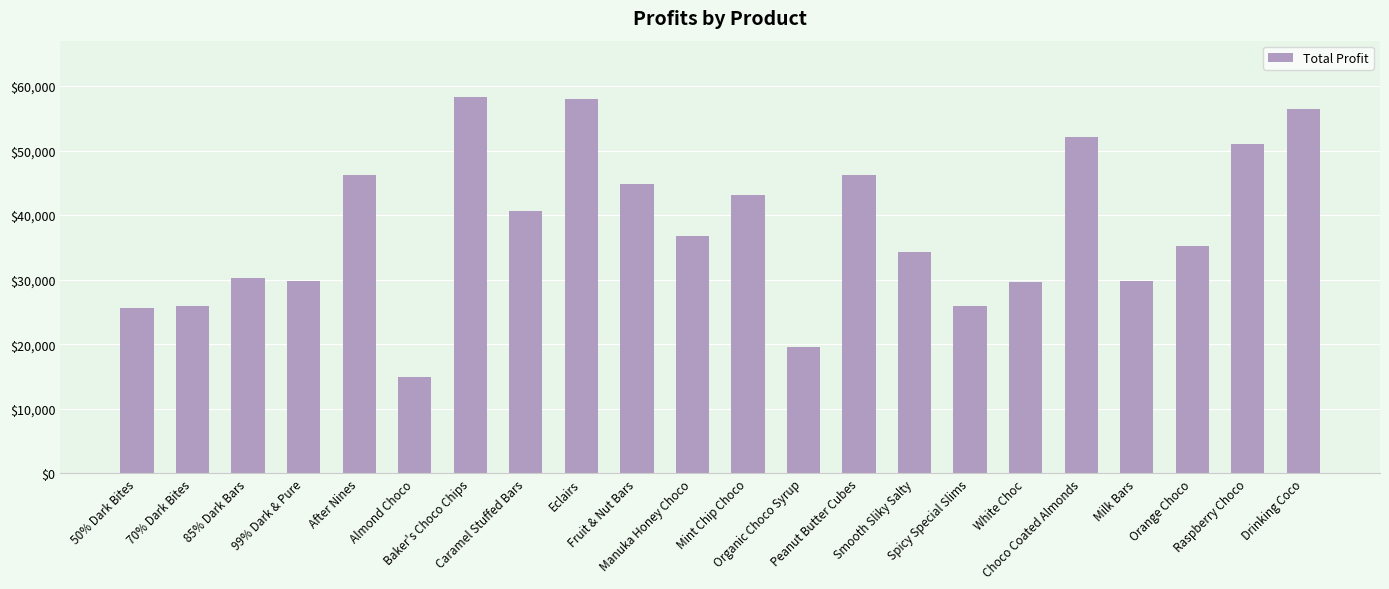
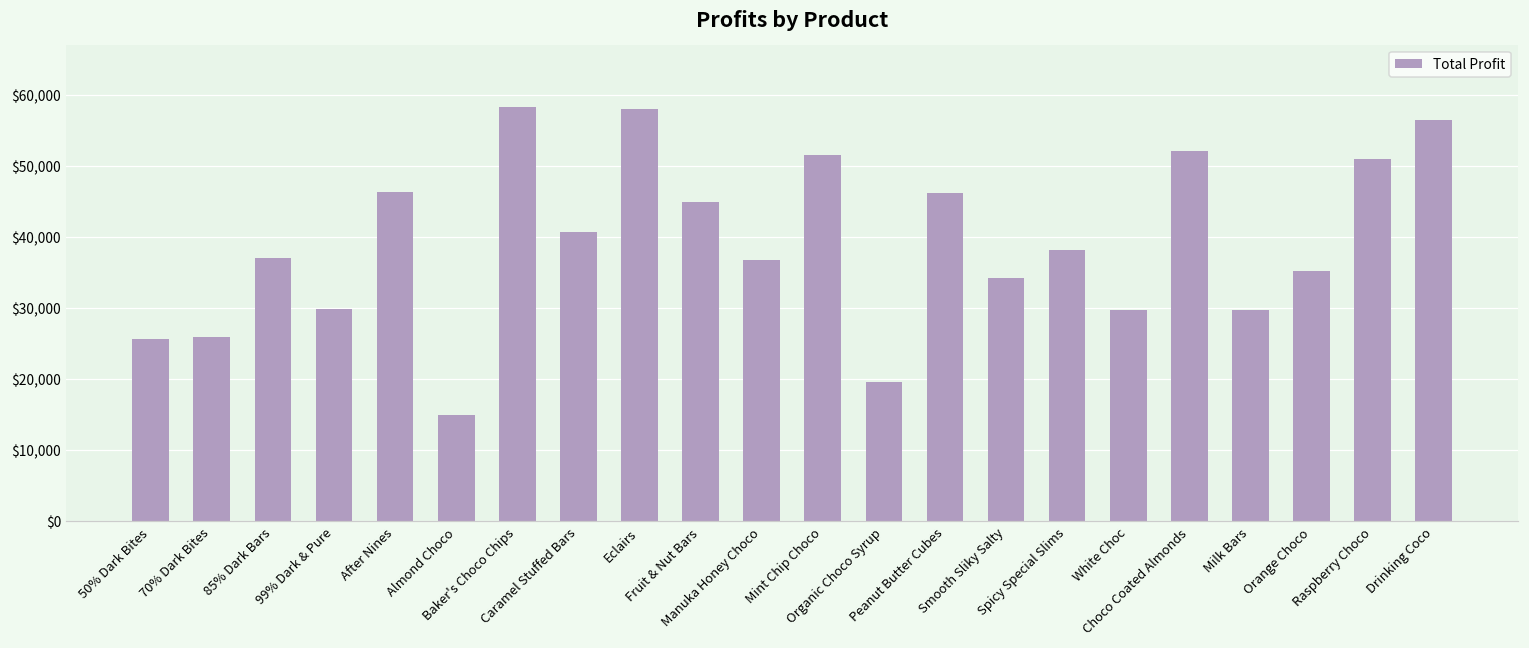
  {
    "50% Dark Bites": "$26,000",
    "70% Dark Bites": "$26,000",
-   "85% Dark Bars": "$30,000",
+   "85% Dark Bars": "$37,000",
    "99% Dark & Pure": "$30,000",
    "After Nines": "$46,000",
    "Almond Choco": "$15,000",
    "Baker's Choco Chips": "$58,000",
    "Caramel Stuffed Bars": "$41,000",
    "Eclairs": "$58,000",
    "Fruit & Nut Bars": "$45,000",
    "Manuka Honey Choco": "$37,000",
-   "Mint Chip Choco": "$43,000",
+   "Mint Chip Choco": "$51,000",
    "Organic Choco Syrup": "$20,000",
    "Peanut Butter Cubes": "$46,000",
    "Smooth Sliky Salty": "$34,000",
-   "Spicy Special Slims": "$26,000",
+   "Spicy Special Slims": "$38,000",
    "White Choc": "$30,000",
    "Choco Coated Almonds": "$52,000",
    "Milk Bars": "$30,000",
    "Orange Choco": "$35,000",
    "Raspberry Choco": "$51,000",
    "Drinking Coco": "$56,000"
  }
